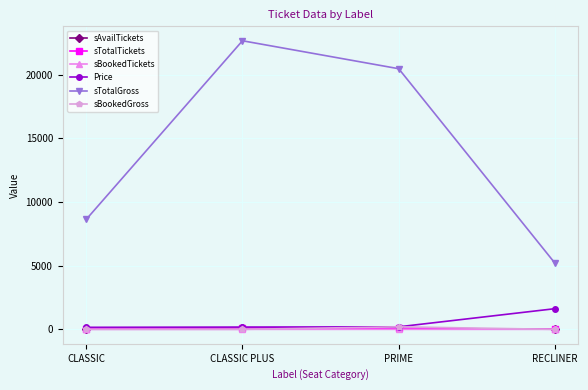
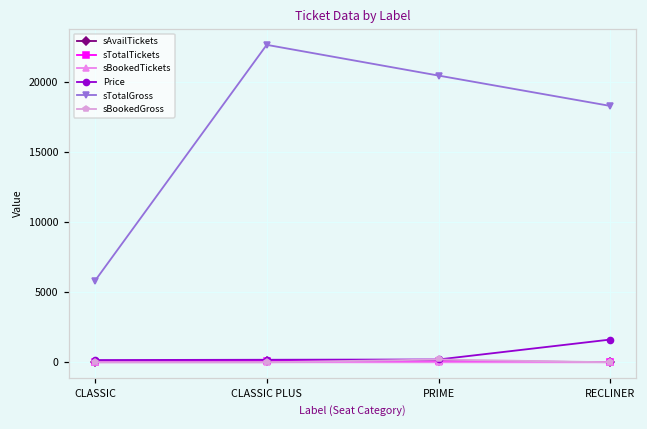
  {
    "Price": {
      "RECLINER": 1600
    },
    "sTotalGross": {
-     "CLASSIC": 8600,
+     "CLASSIC": 5800,
      "CLASSIC PLUS": 22700,
      "PRIME": 20500,
-     "RECLINER": 5200
+     "RECLINER": 18300
    }
  }
